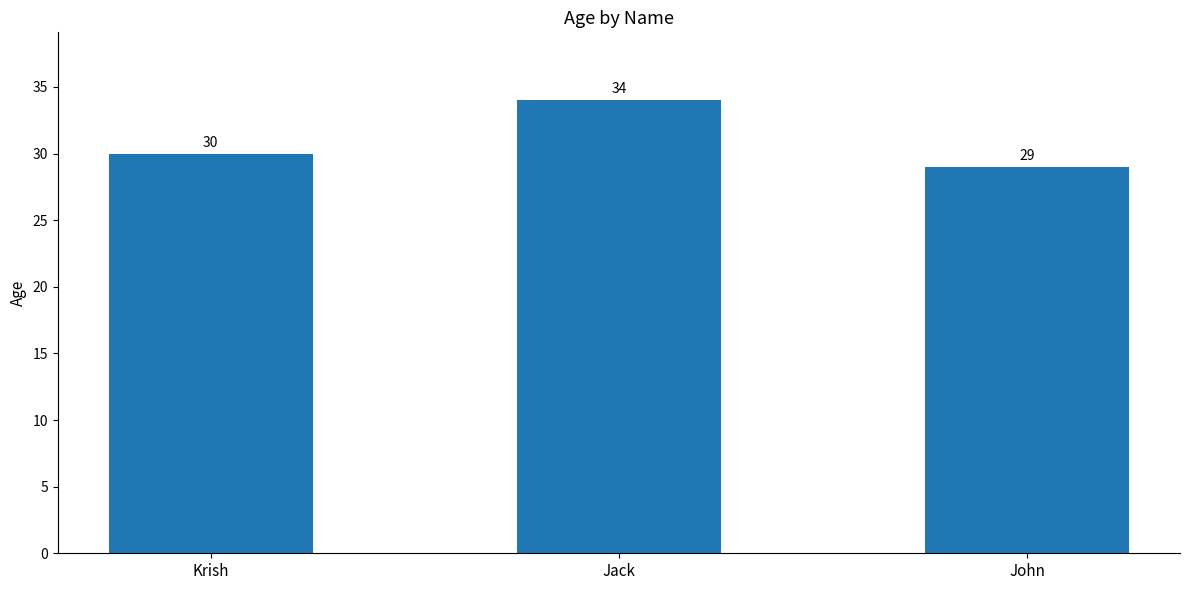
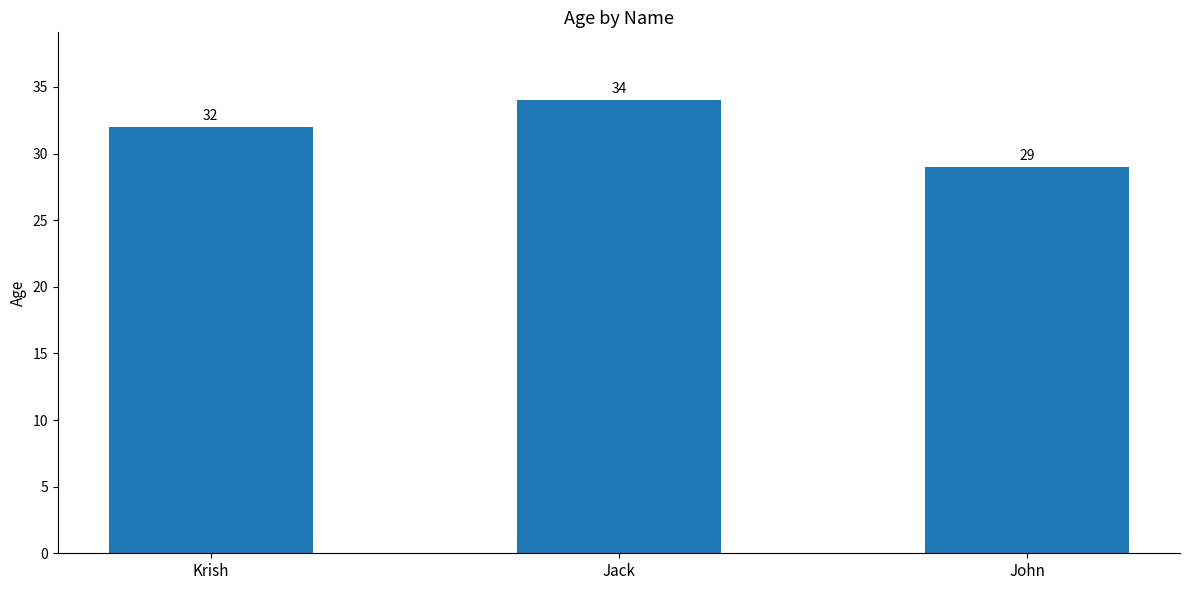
  {
-   "Krish": 30,
+   "Krish": 32,
    "Jack": 34,
    "John": 29
  }
